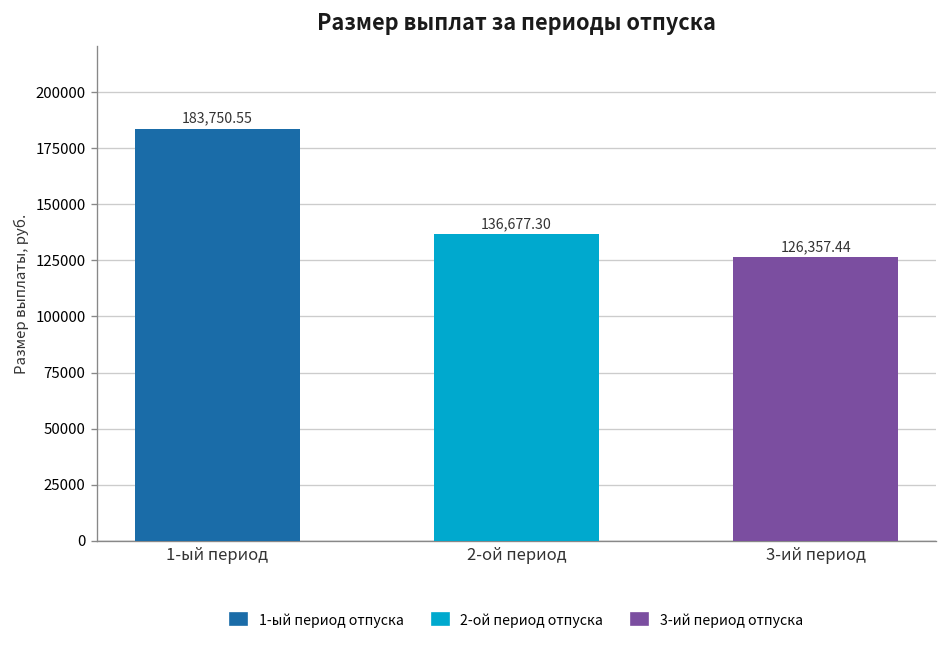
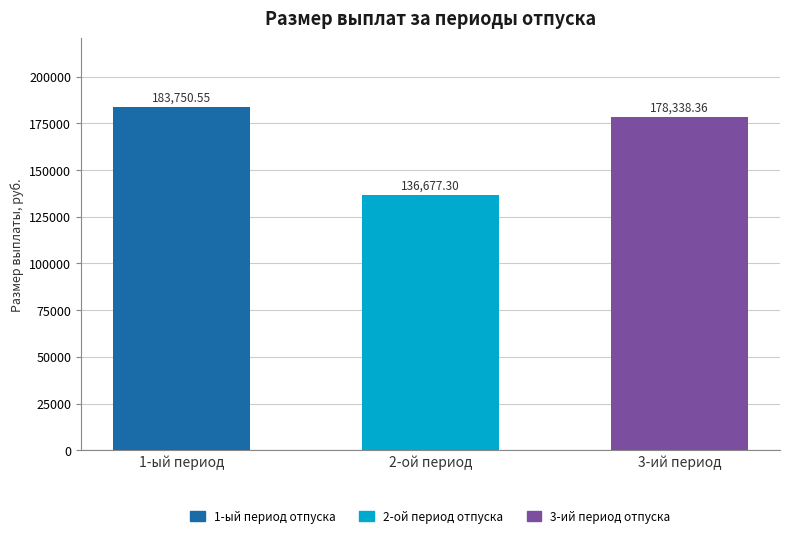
  {
    "1-ый период": "183,750.55",
    "2-ой период": "136,677.30",
-   "3-ий период": "126,357.44"
+   "3-ий период": "178,338.36"
  }
